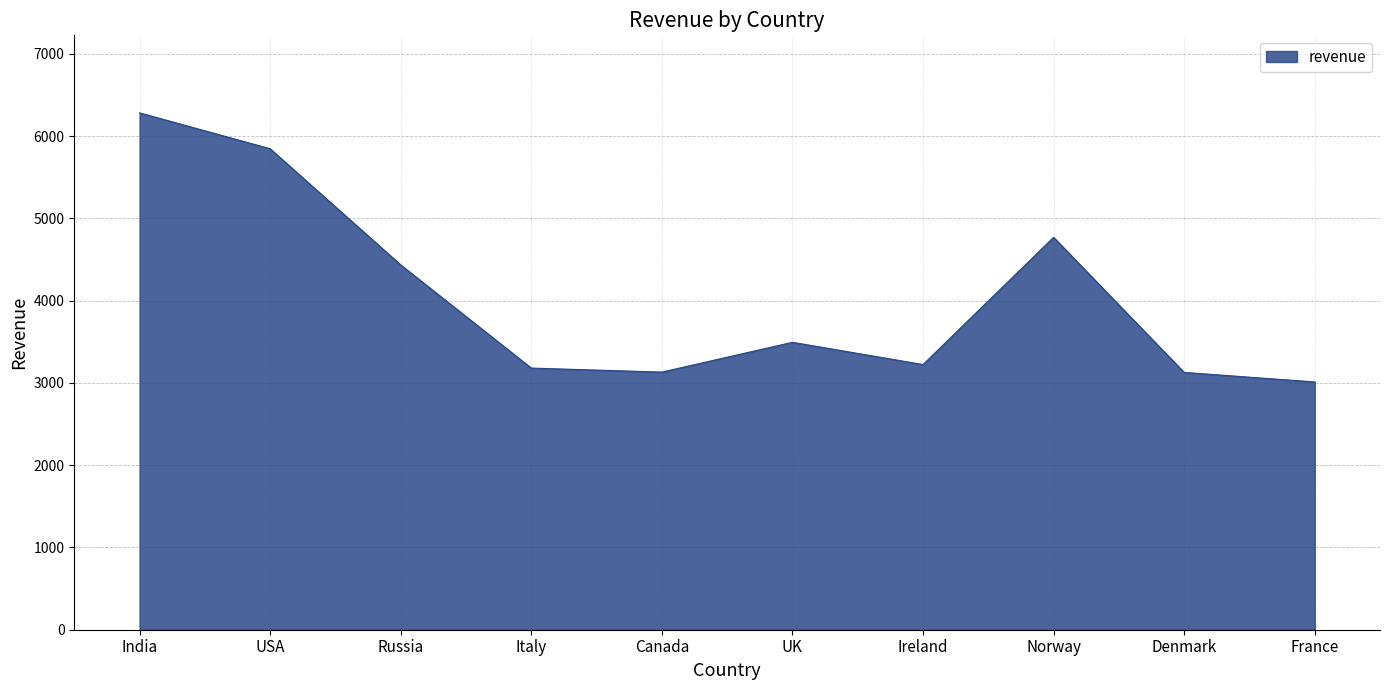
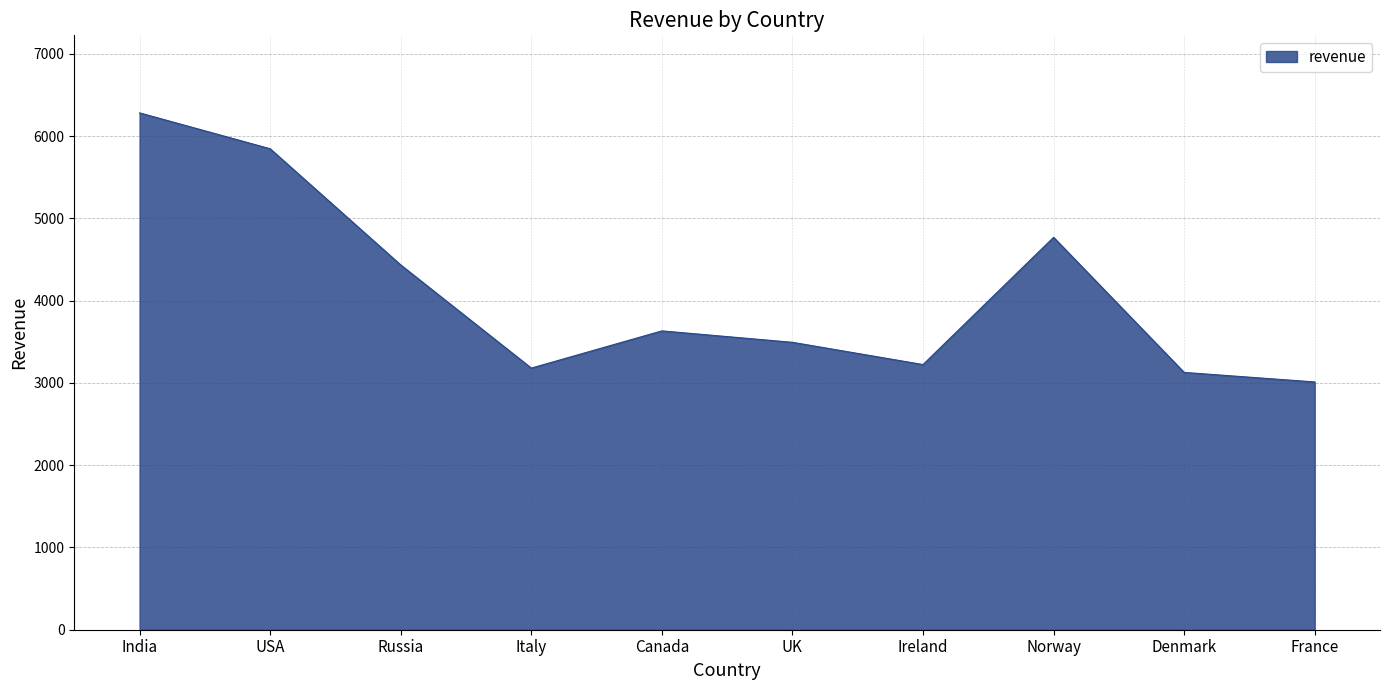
  {
    "India": 6300,
    "USA": 5800,
    "Russia": 4400,
    "Italy": 3200,
-   "Canada": 3100,
+   "Canada": 3600,
    "UK": 3500,
    "Ireland": 3200,
    "Norway": 4800,
    "Denmark": 3100,
    "France": 3000
  }
